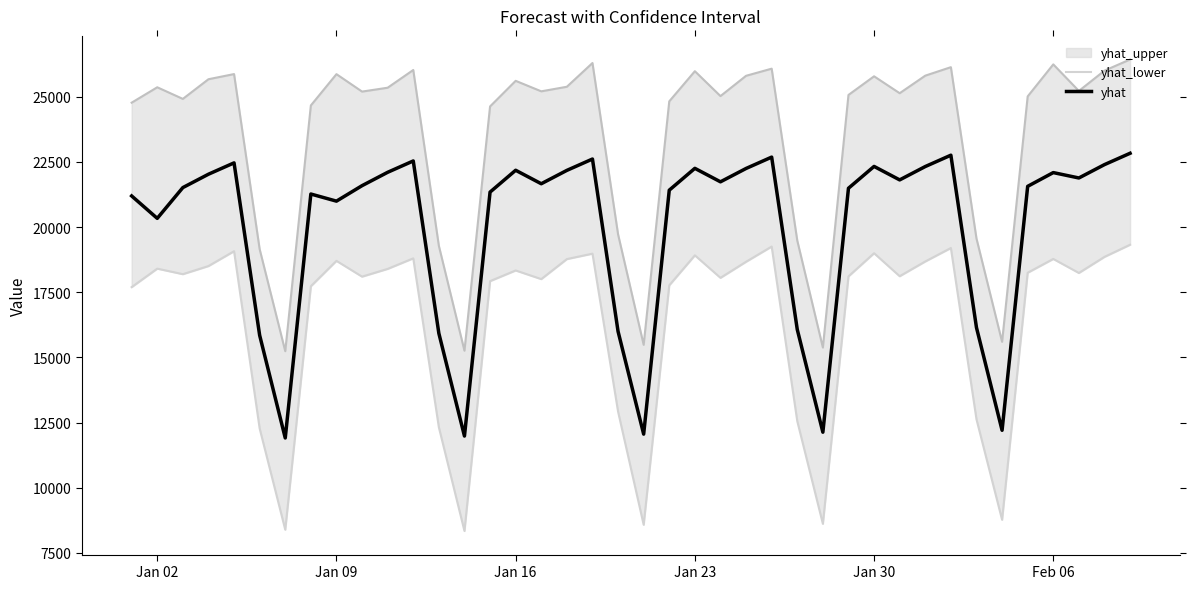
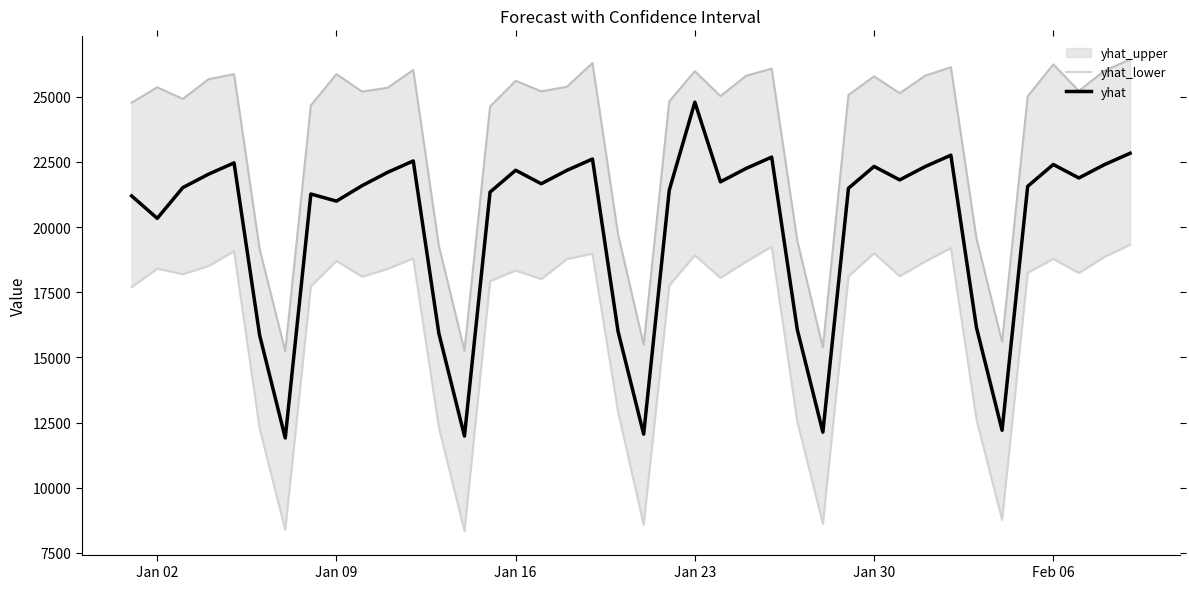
  {
    "yhat": {
      "Jan 02": 20300,
      "Jan 09": 21000,
      "Jan 16": 22200,
-     "Jan 23": 22300,
+     "Jan 23": 24800,
      "Jan 30": 22300,
-     "Feb 06": 22100
+     "Feb 06": 22400
    }
  }
